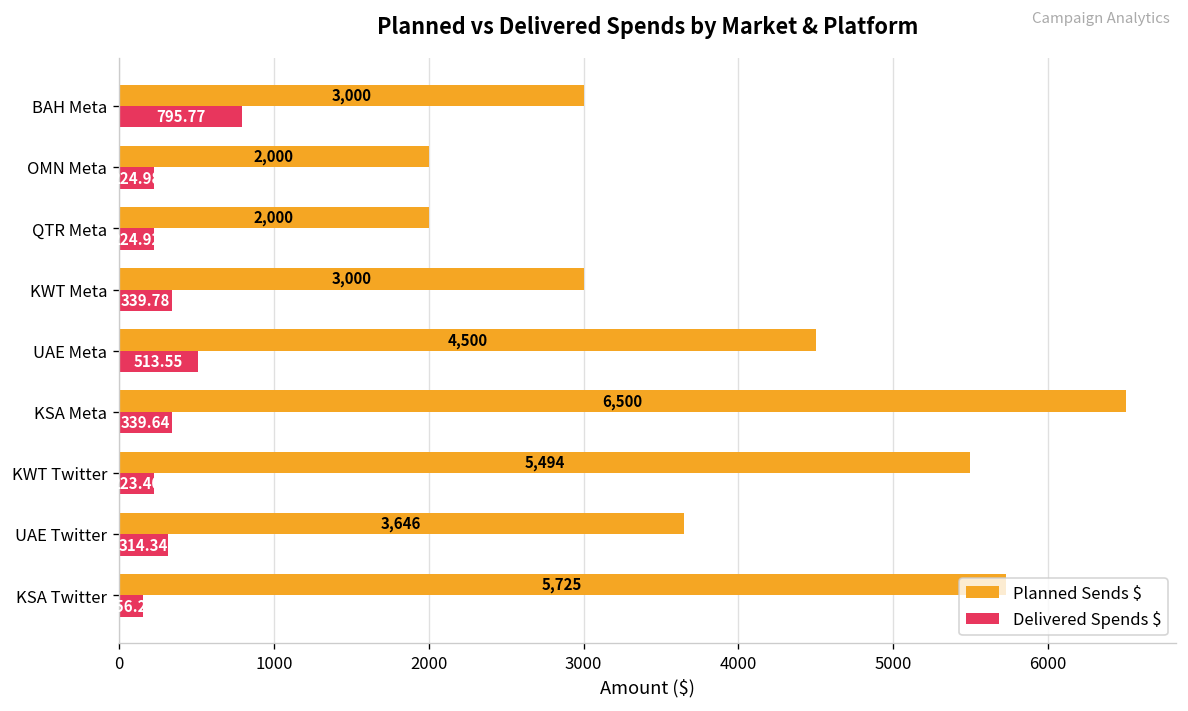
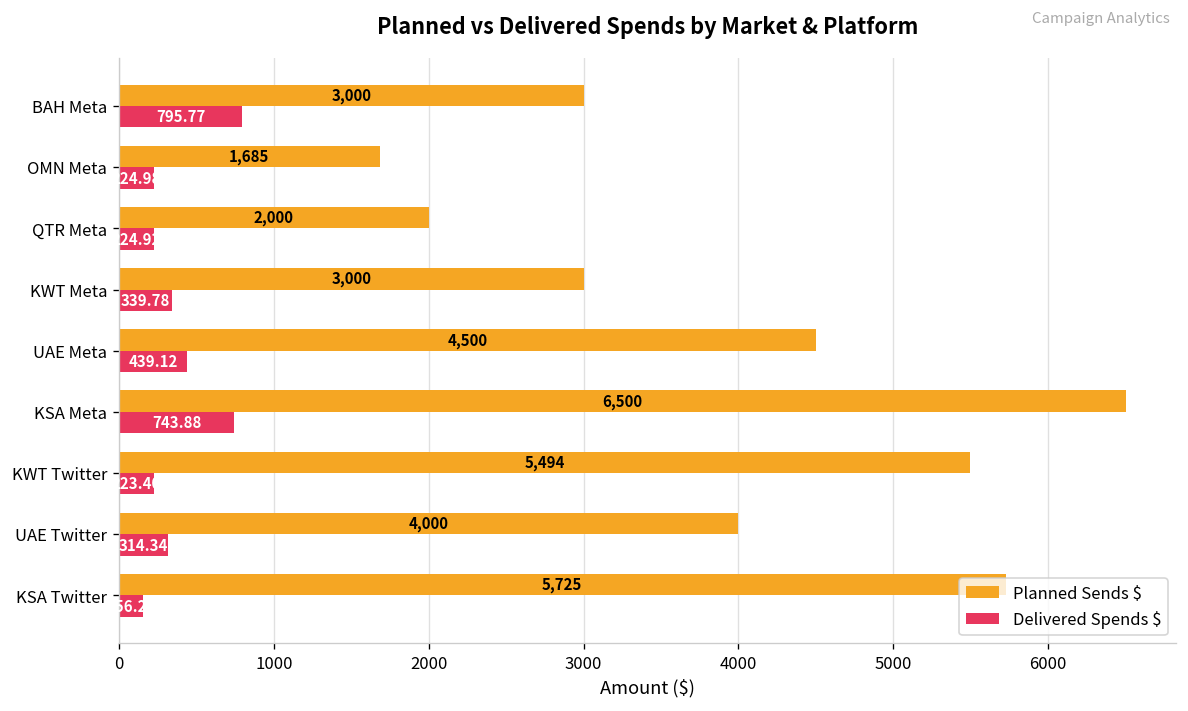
  {
    "Planned Sends $": {
      "BAH Meta": "3,000",
-     "OMN Meta": "2,000",
+     "OMN Meta": "1,685",
      "QTR Meta": "2,000",
      "KWT Meta": "3,000",
      "UAE Meta": "4,500",
      "KSA Meta": "6,500",
      "KWT Twitter": "5,494",
-     "UAE Twitter": "3,646"
+     "UAE Twitter": "4,000"
    },
    "Delivered Spends $": {
      "BAH Meta": "795.77",
      "OMN Meta": "224.98",
      "QTR Meta": "224.92",
      "KWT Meta": "339.78",
-     "UAE Meta": "513.55",
-     "KSA Meta": "339.64",
+     "UAE Meta": "439.12",
+     "KSA Meta": "743.88",
      "KWT Twitter": "223.40",
      "UAE Twitter": "314.34"
    }
  }
